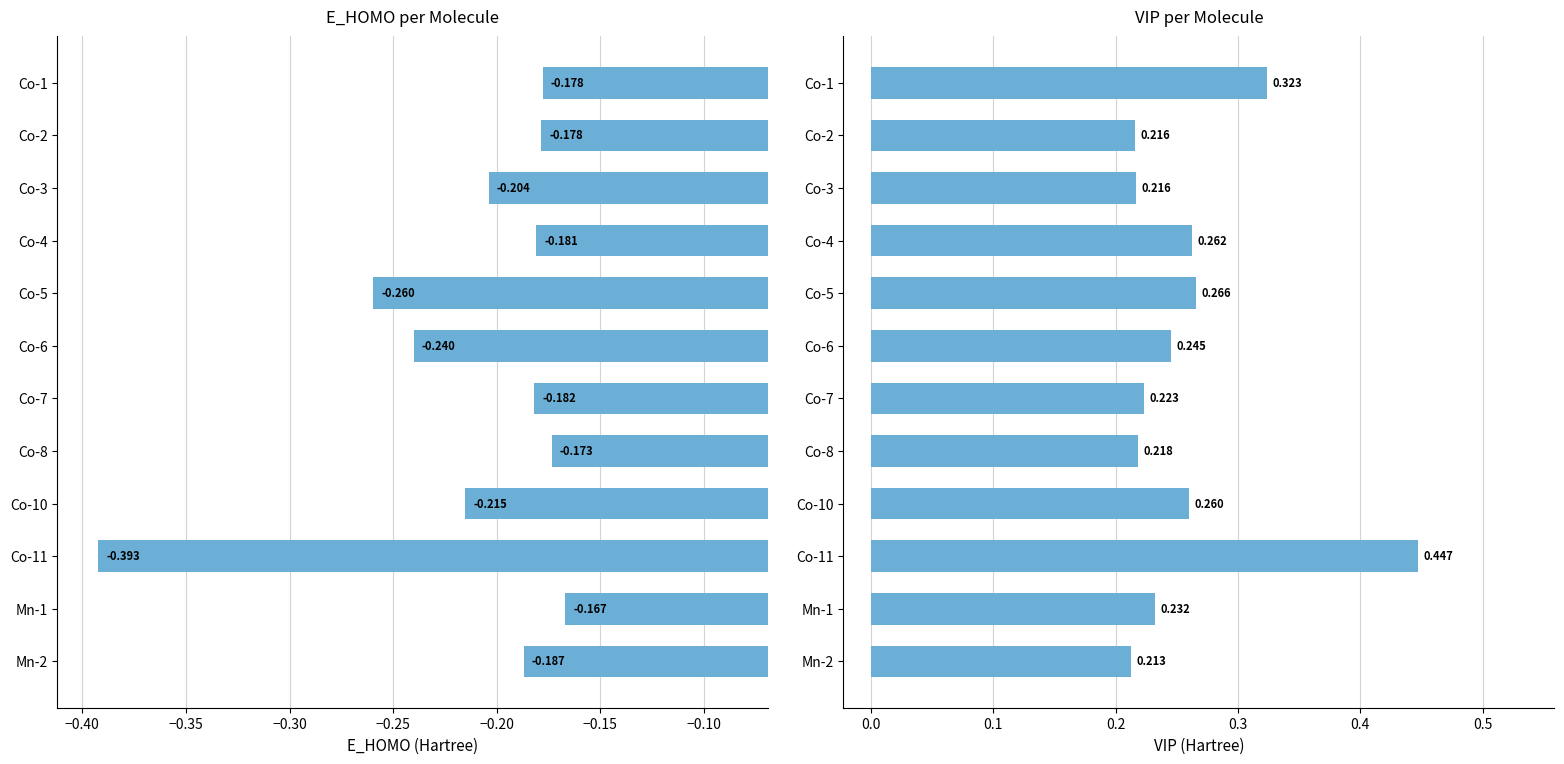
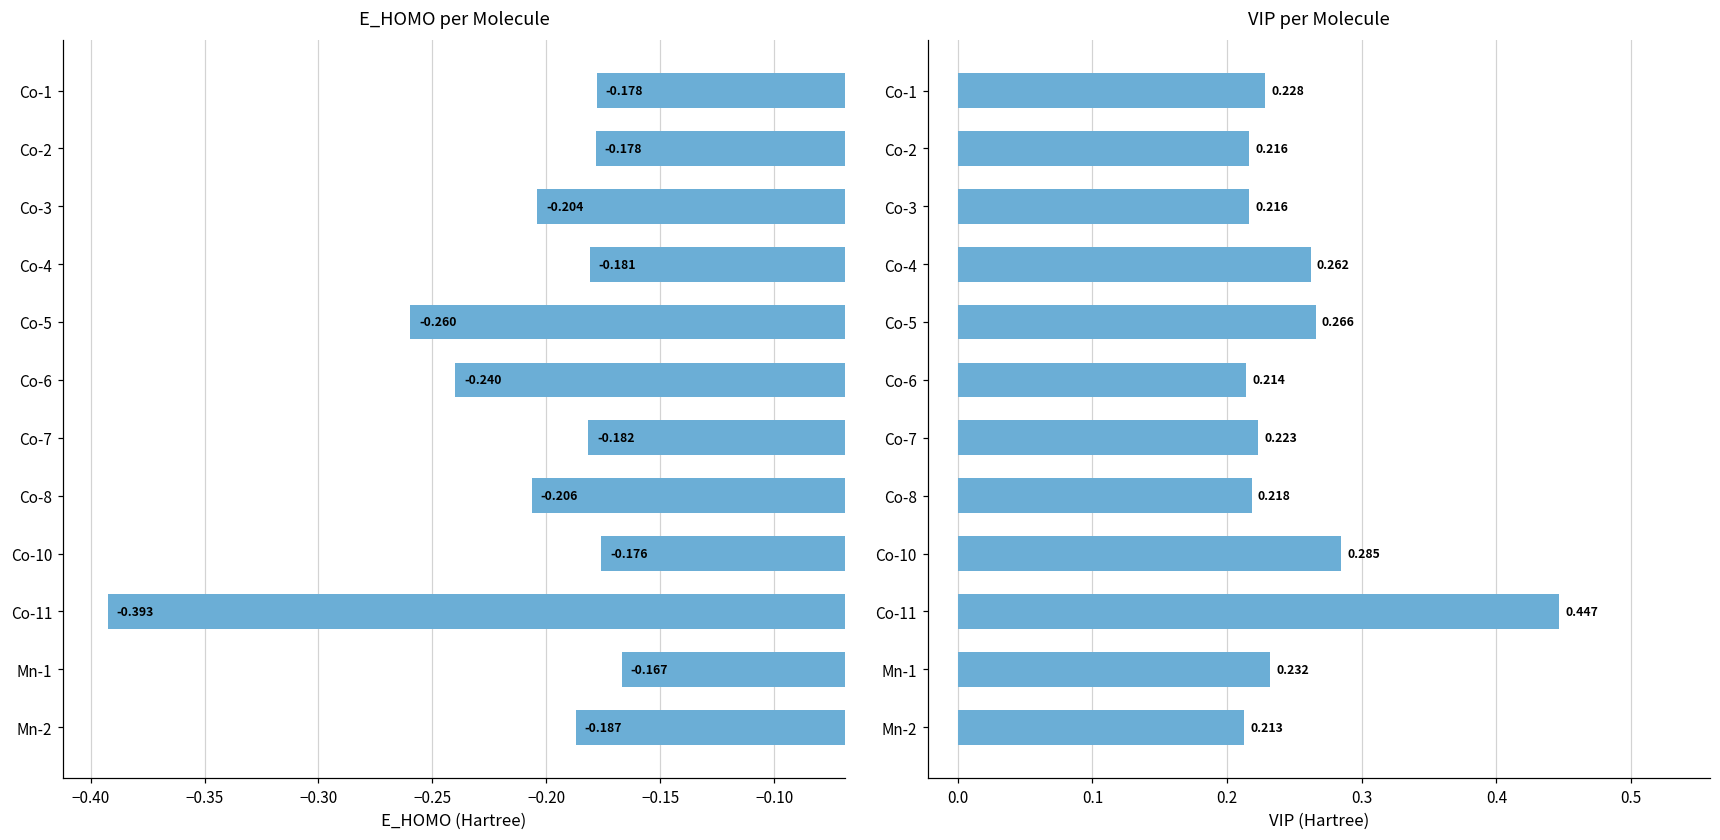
  {
    "E_HOMO per Molecule": {
      "Co-1": -0.178,
      "Co-2": -0.178,
      "Co-3": -0.204,
      "Co-4": -0.181,
      "Co-5": -0.260,
      "Co-6": -0.240,
      "Co-7": -0.182,
-     "Co-8": -0.173,
-     "Co-10": -0.215,
+     "Co-8": -0.206,
+     "Co-10": -0.176,
      "Co-11": -0.393,
      "Mn-1": -0.167,
      "Mn-2": -0.187
    },
    "VIP per Molecule": {
-     "Co-1": 0.323,
+     "Co-1": 0.228,
      "Co-2": 0.216,
      "Co-3": 0.216,
      "Co-4": 0.262,
      "Co-5": 0.266,
-     "Co-6": 0.245,
+     "Co-6": 0.214,
      "Co-7": 0.223,
      "Co-8": 0.218,
-     "Co-10": 0.260,
+     "Co-10": 0.285,
      "Co-11": 0.447,
      "Mn-1": 0.232,
      "Mn-2": 0.213
    }
  }
